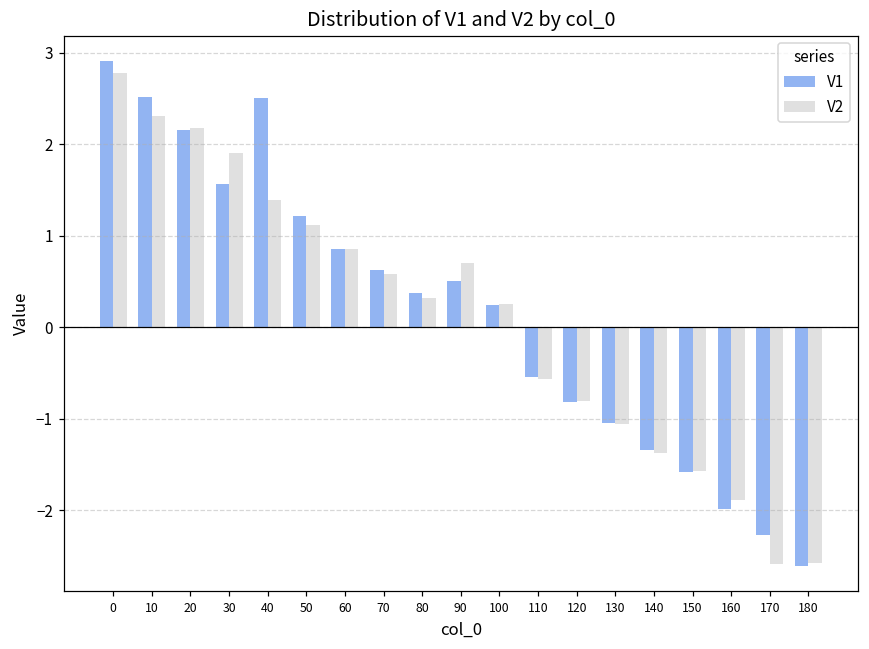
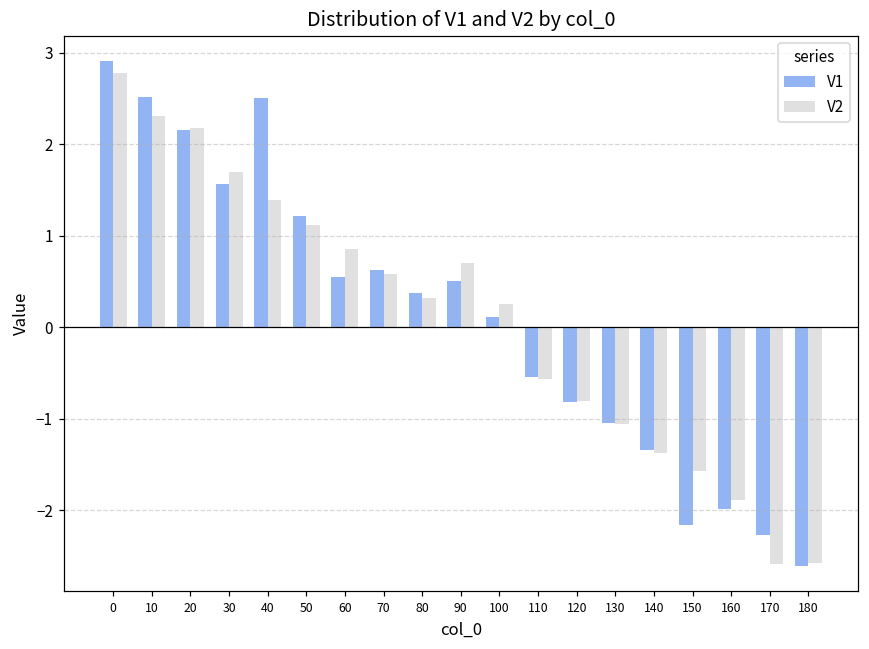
  {
    "V1": {
      "0": 2.9,
      "10": 2.5,
      "20": 2.2,
      "30": 1.6,
      "40": 2.5,
      "50": 1.2,
-     "60": 0.9,
+     "60": 0.6,
      "70": 0.6,
      "80": 0.4,
      "90": 0.5,
-     "100": 0.2,
+     "100": 0.1,
      "110": -0.5,
      "120": -0.8,
      "130": -1.1,
      "140": -1.3,
-     "150": -1.6,
+     "150": -2.2,
      "160": -2.0,
      "170": -2.3,
      "180": -2.6
    },
    "V2": {
      "0": 2.8,
      "10": 2.3,
      "20": 2.2,
-     "30": 1.9,
+     "30": 1.7,
      "40": 1.4,
      "50": 1.1,
      "60": 0.9,
      "70": 0.6,
      "80": 0.3,
      "90": 0.7,
      "100": 0.3,
      "110": -0.6,
      "120": -0.8,
      "130": -1.1,
      "140": -1.4,
      "150": -1.6,
      "160": -1.9,
      "170": -2.6,
      "180": -2.6
    }
  }
